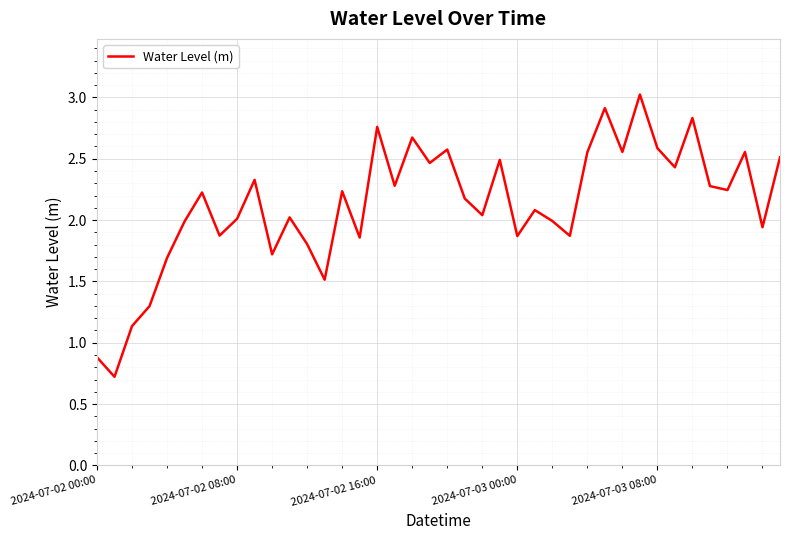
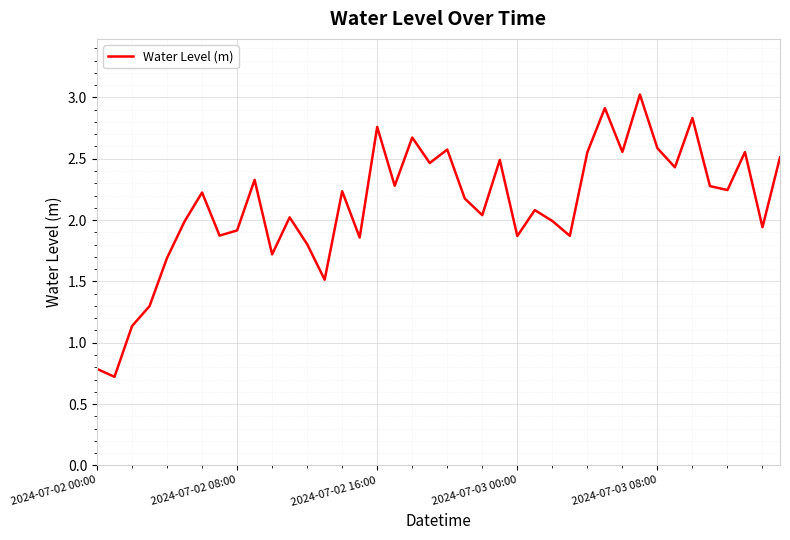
  {
-   "2024-07-02 00:00": 0.88,
-   "2024-07-02 08:00": 2.01,
+   "2024-07-02 00:00": 0.79,
+   "2024-07-02 08:00": 1.92,
    "2024-07-02 16:00": 2.76,
    "2024-07-03 00:00": 1.87,
    "2024-07-03 08:00": 2.59
  }
